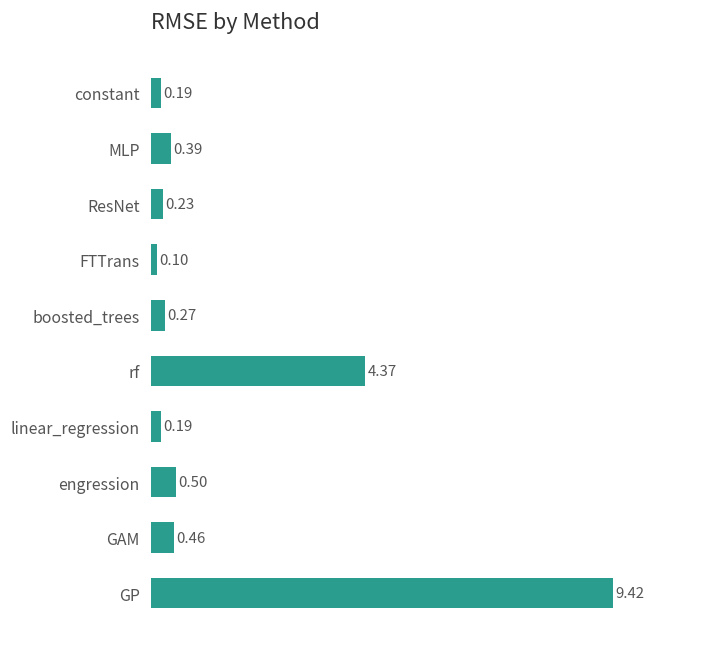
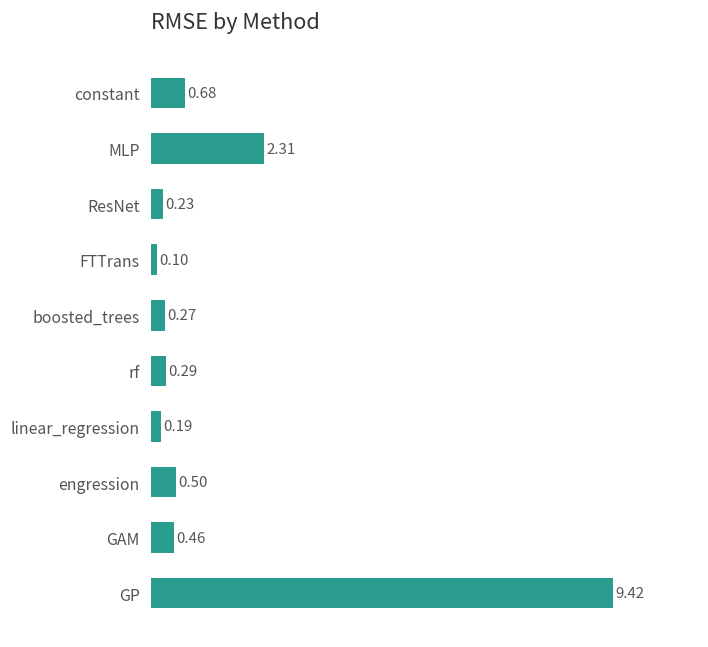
  {
-   "constant": 0.19,
-   "MLP": 0.39,
+   "constant": 0.68,
+   "MLP": 2.31,
    "ResNet": 0.23,
    "FTTrans": 0.10,
    "boosted_trees": 0.27,
-   "rf": 4.37,
+   "rf": 0.29,
    "linear_regression": 0.19,
    "engression": 0.50,
    "GAM": 0.46,
    "GP": 9.42
  }
